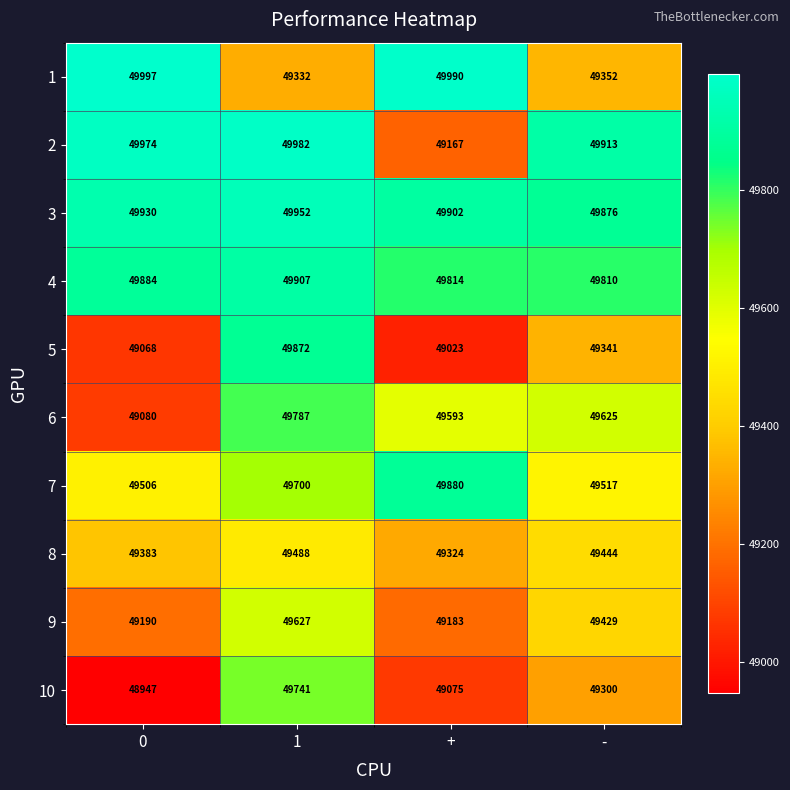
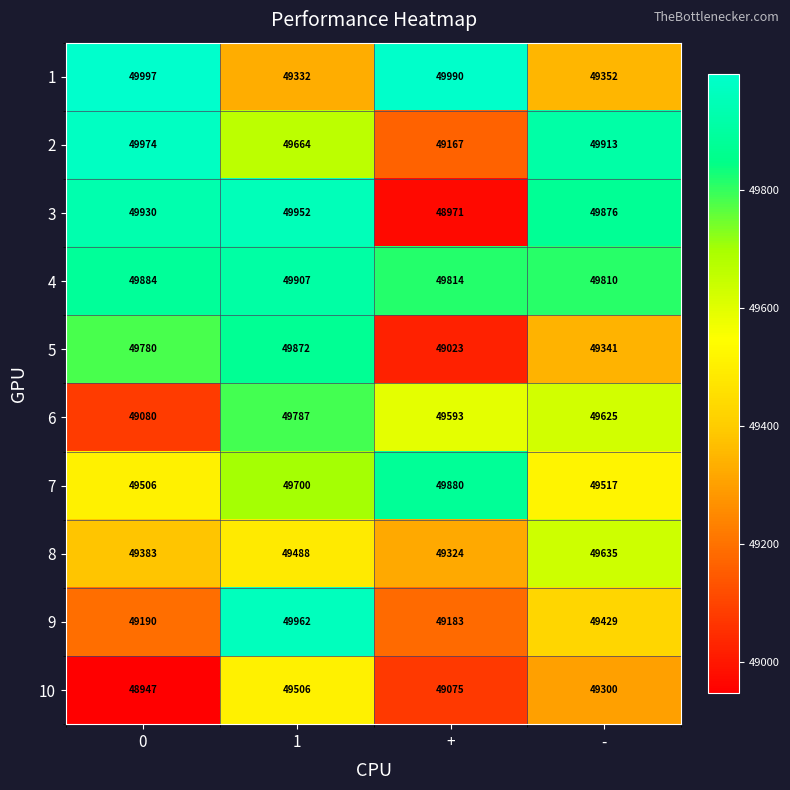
  {
    "1": {
      "0": 49997,
      "1": 49332,
      "+": 49990,
      "-": 49352
    },
    "2": {
      "0": 49974,
-     "1": 49982,
+     "1": 49664,
      "+": 49167,
      "-": 49913
    },
    "3": {
      "0": 49930,
      "1": 49952,
-     "+": 49902,
+     "+": 48971,
      "-": 49876
    },
    "4": {
      "0": 49884,
      "1": 49907,
      "+": 49814,
      "-": 49810
    },
    "5": {
-     "0": 49068,
+     "0": 49780,
      "1": 49872,
      "+": 49023,
      "-": 49341
    },
    "6": {
      "0": 49080,
      "1": 49787,
      "+": 49593,
      "-": 49625
    },
    "7": {
      "0": 49506,
      "1": 49700,
      "+": 49880,
      "-": 49517
    },
    "8": {
      "0": 49383,
      "1": 49488,
      "+": 49324,
-     "-": 49444
+     "-": 49635
    },
    "9": {
      "0": 49190,
-     "1": 49627,
+     "1": 49962,
      "+": 49183,
      "-": 49429
    },
    "10": {
      "0": 48947,
-     "1": 49741,
+     "1": 49506,
      "+": 49075,
      "-": 49300
    }
  }
